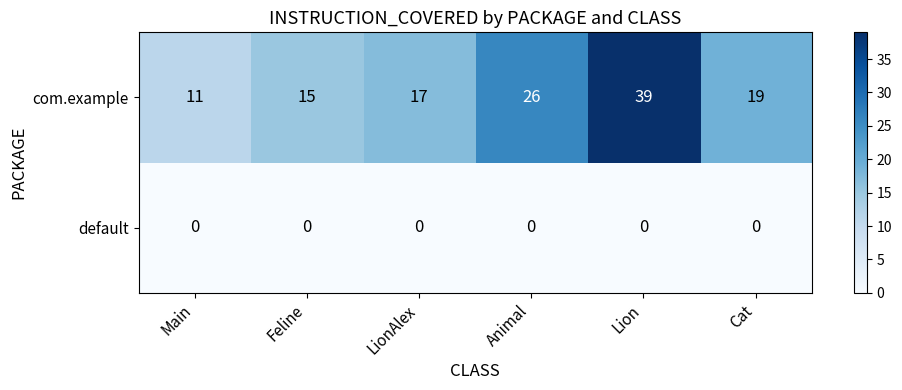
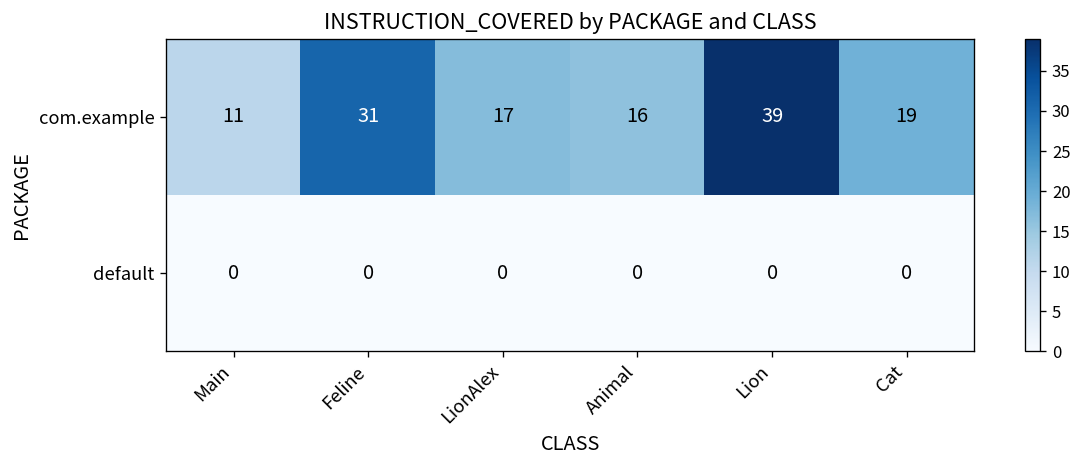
  {
    "com.example": {
      "Main": 11,
-     "Feline": 15,
+     "Feline": 31,
      "LionAlex": 17,
-     "Animal": 26,
+     "Animal": 16,
      "Lion": 39,
      "Cat": 19
    },
    "default": {
      "Main": 0,
      "Feline": 0,
      "LionAlex": 0,
      "Animal": 0,
      "Lion": 0,
      "Cat": 0
    }
  }
